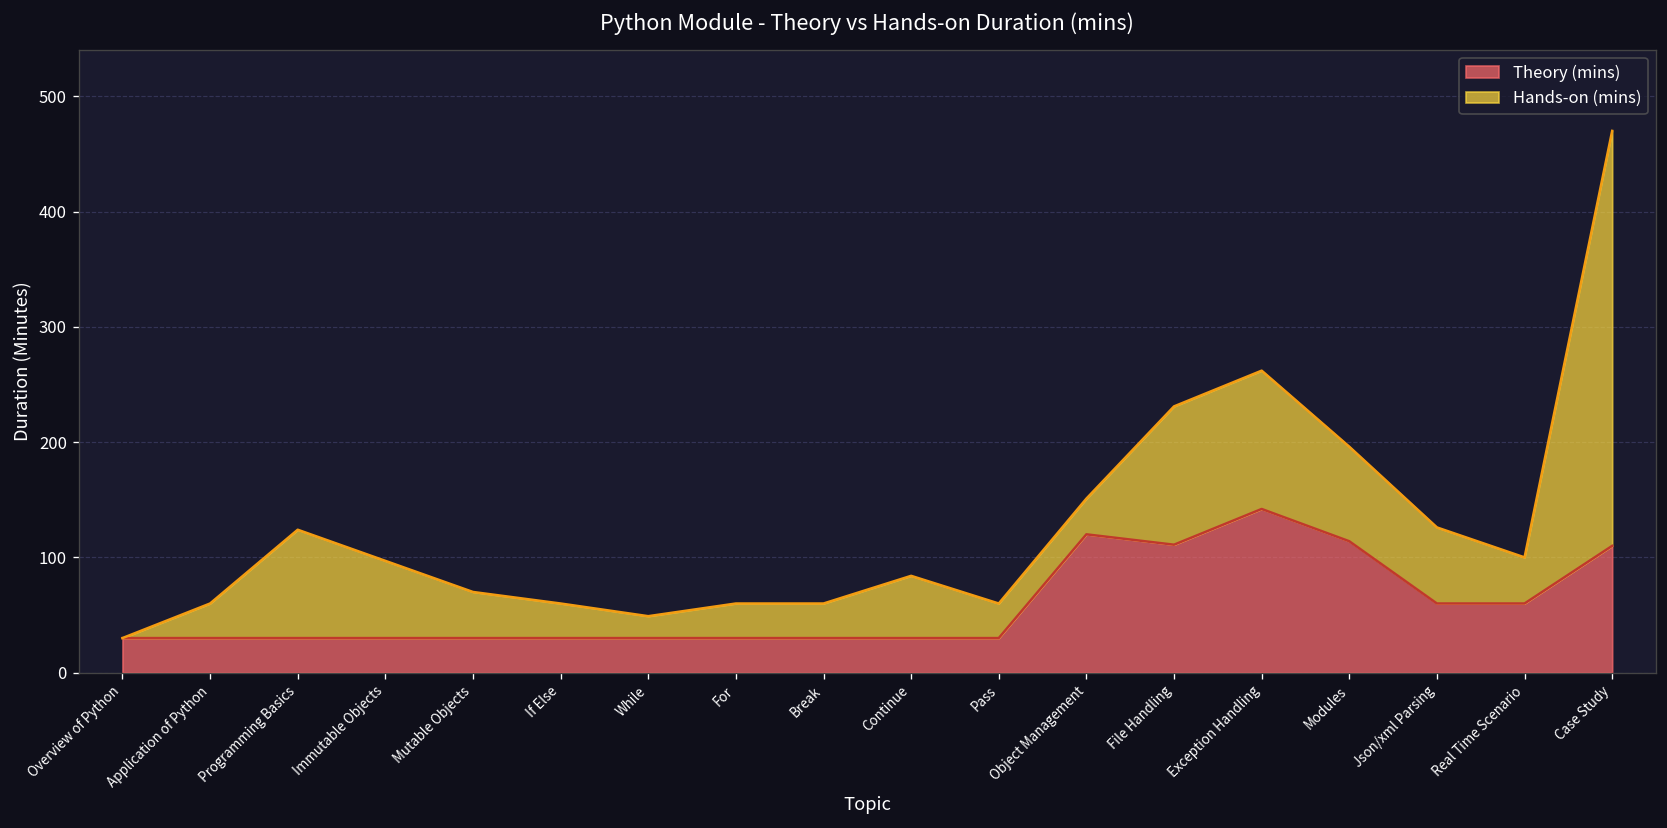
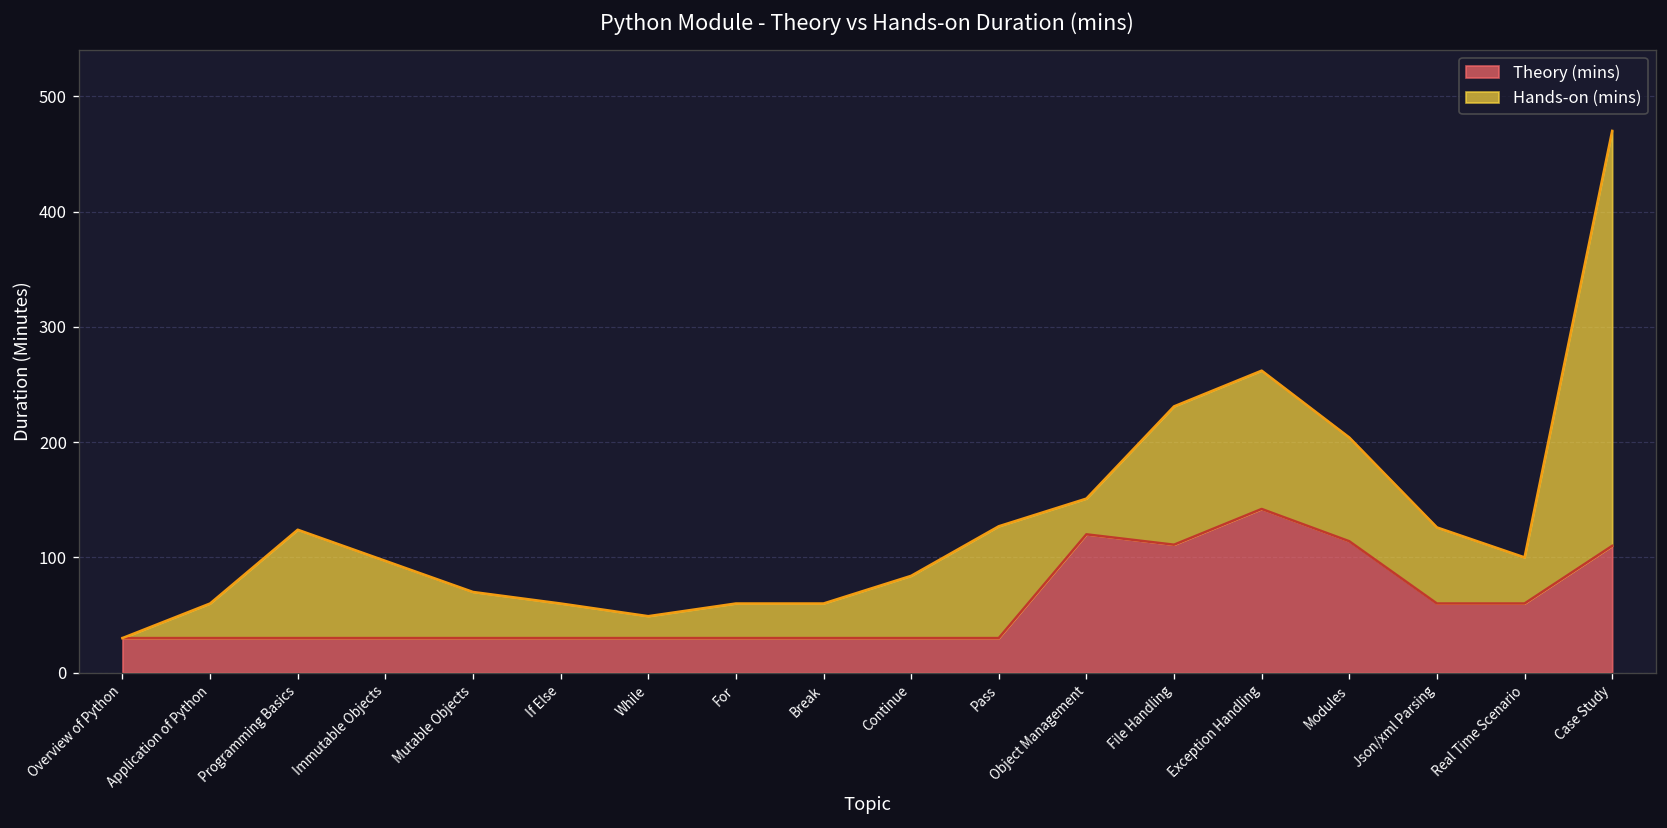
  {
    "Theory (mins)": {
      "Application of Python": 30,
      "Programming Basics": 30,
      "Immutable Objects": 30,
      "Mutable Objects": 30,
      "If Else": 30,
      "While": 30,
      "For": 30,
      "Break": 30,
      "Continue": 30,
      "Pass": 30,
      "Object Management": 120,
      "File Handling": 110,
      "Exception Handling": 140,
      "Modules": 110,
      "Json/xml Parsing": 60,
      "Real Time Scenario": 60,
      "Case Study": 110
    },
    "Hands-on (mins)": {
      "Application of Python": 30,
      "Programming Basics": 90,
      "Immutable Objects": 70,
      "Mutable Objects": 40,
      "If Else": 30,
      "While": 20,
      "For": 30,
      "Break": 30,
      "Continue": 50,
-     "Pass": 30,
+     "Pass": 100,
      "Object Management": 30,
      "File Handling": 120,
      "Exception Handling": 120,
-     "Modules": 80,
+     "Modules": 90,
      "Json/xml Parsing": 70,
      "Real Time Scenario": 40,
      "Case Study": 360
    }
  }
